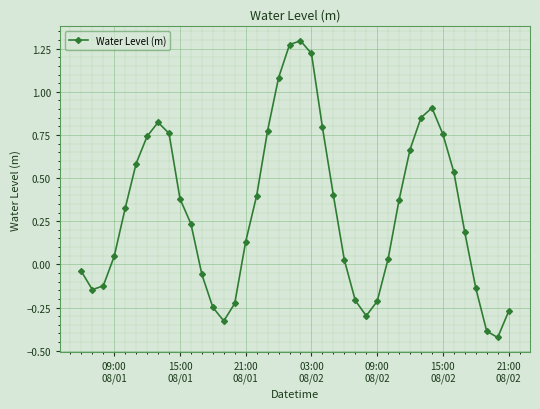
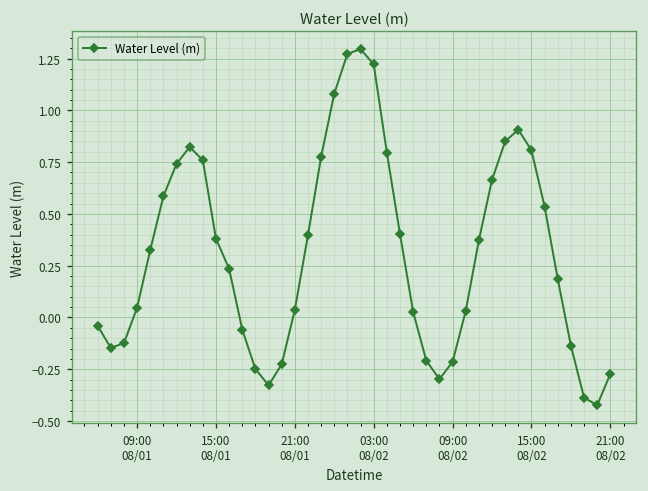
  {
    "09:00 08/01": 0.05,
    "15:00 08/01": 0.38,
-   "21:00 08/01": 0.13,
+   "21:00 08/01": 0.04,
    "03:00 08/02": 1.22,
    "09:00 08/02": -0.21,
-   "15:00 08/02": 0.75,
+   "15:00 08/02": 0.81,
    "21:00 08/02": -0.27
  }
